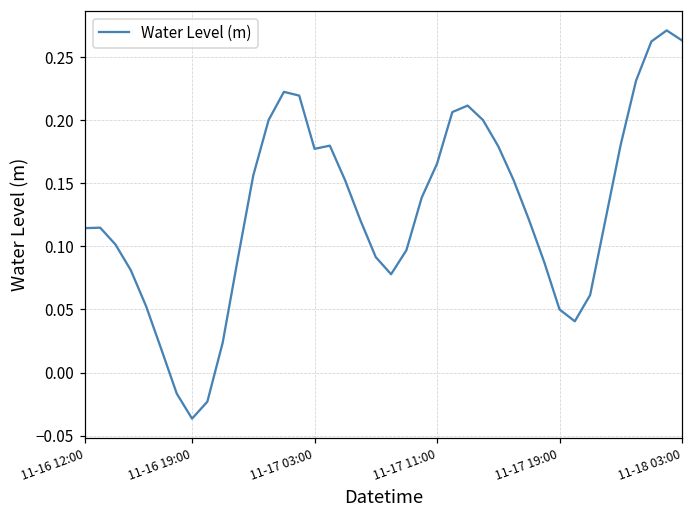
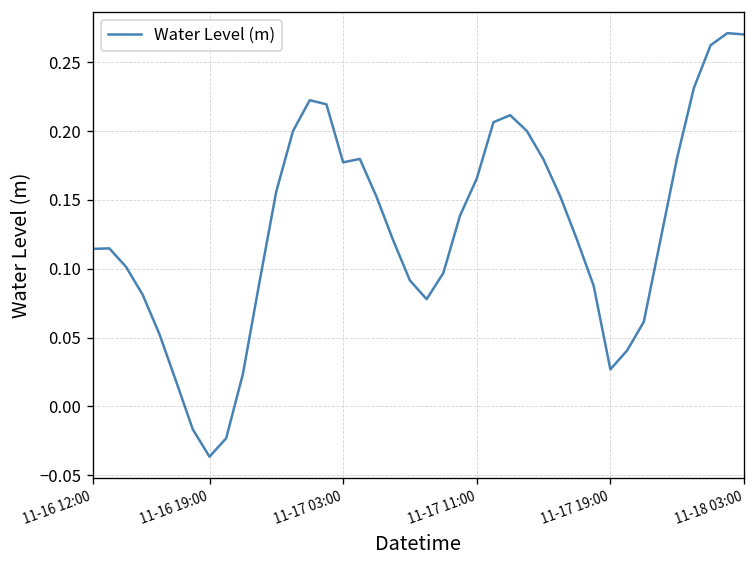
  {
    "11-16 12:00": 0.114,
    "11-16 19:00": -0.037,
    "11-17 03:00": 0.177,
    "11-17 11:00": 0.165,
-   "11-17 19:00": 0.050,
-   "11-18 03:00": 0.263
+   "11-17 19:00": 0.027,
+   "11-18 03:00": 0.270
  }
